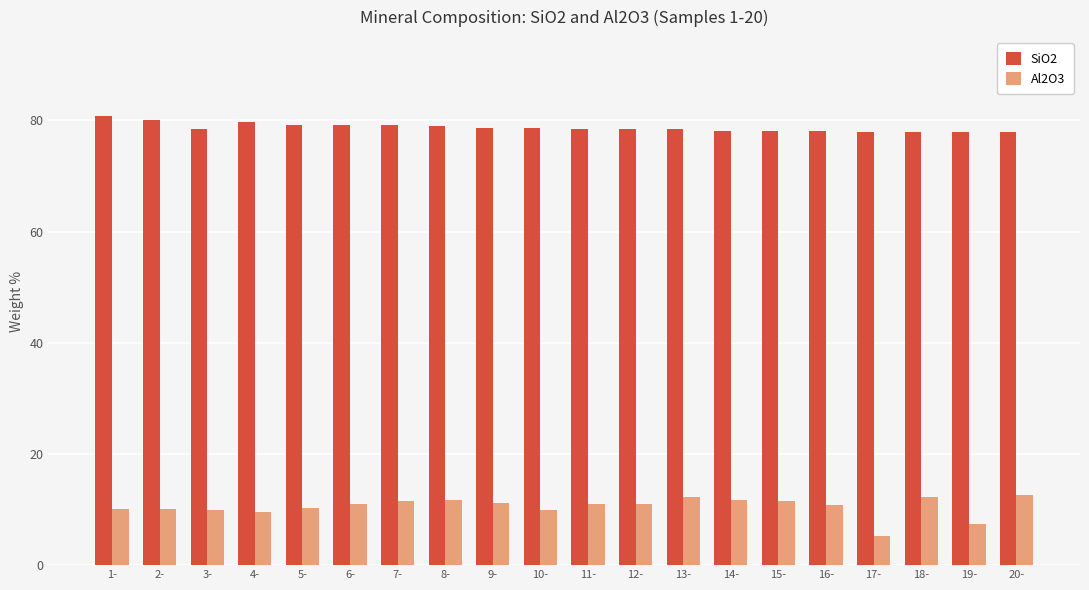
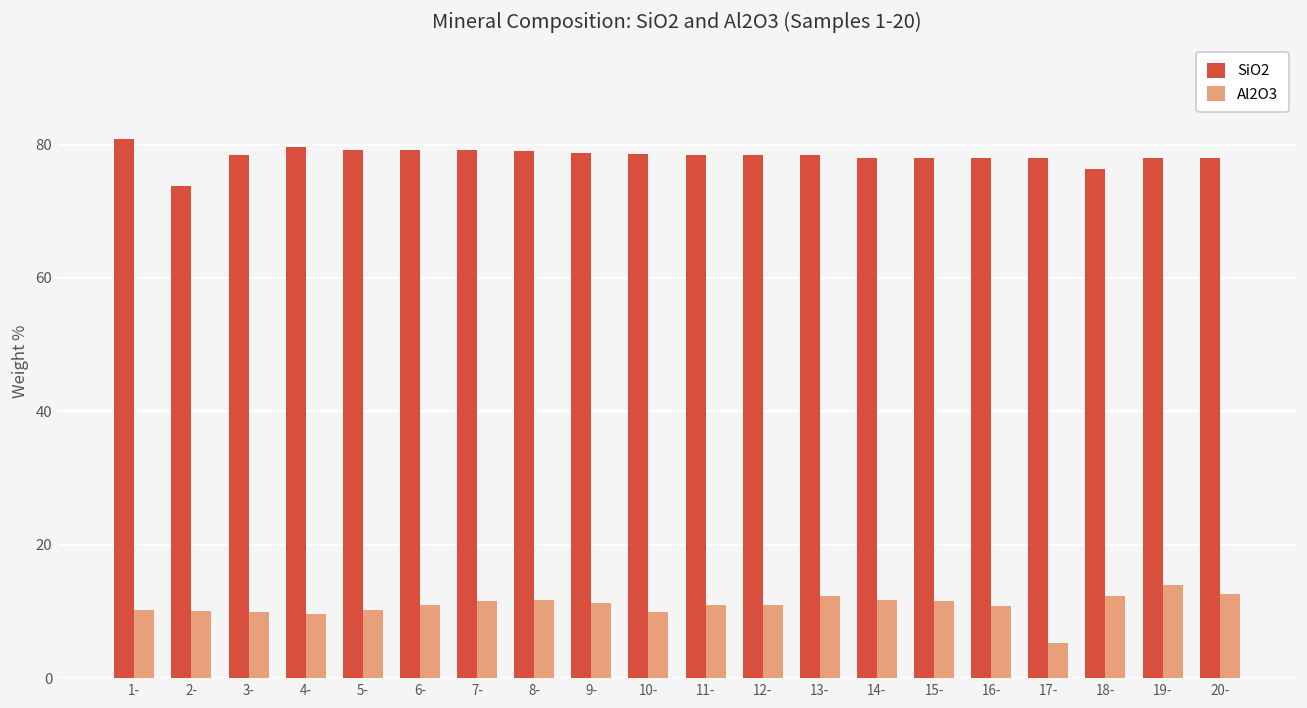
  {
    "SiO2": {
      "1-": 81,
-     "2-": 80,
+     "2-": 74,
      "3-": 78,
      "4-": 80,
      "5-": 79,
      "6-": 79,
      "7-": 79,
      "8-": 79,
      "9-": 79,
      "10-": 79,
      "11-": 79,
      "12-": 78,
      "13-": 78,
      "14-": 78,
      "15-": 78,
      "16-": 78,
      "17-": 78,
-     "18-": 78,
+     "18-": 76,
      "19-": 78,
      "20-": 78
    },
    "Al2O3": {
      "1-": 10,
      "2-": 10,
      "3-": 10,
      "4-": 10,
      "5-": 10,
      "6-": 11,
      "7-": 12,
      "8-": 12,
      "9-": 11,
      "10-": 10,
      "11-": 11,
      "12-": 11,
      "13-": 12,
      "14-": 12,
      "15-": 12,
      "16-": 11,
      "17-": 5,
      "18-": 12,
-     "19-": 7,
+     "19-": 14,
      "20-": 13
    }
  }
